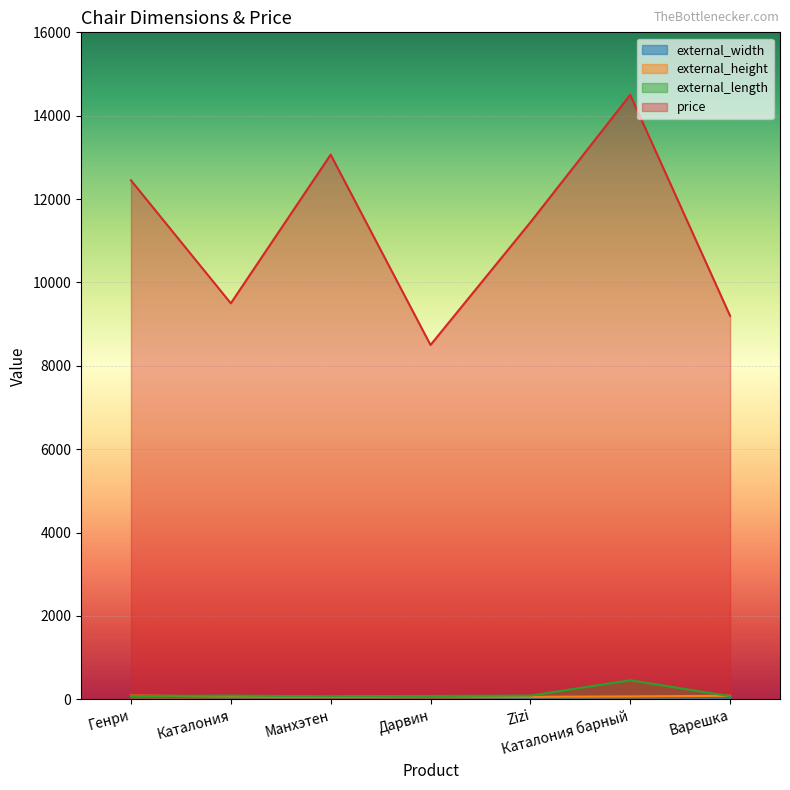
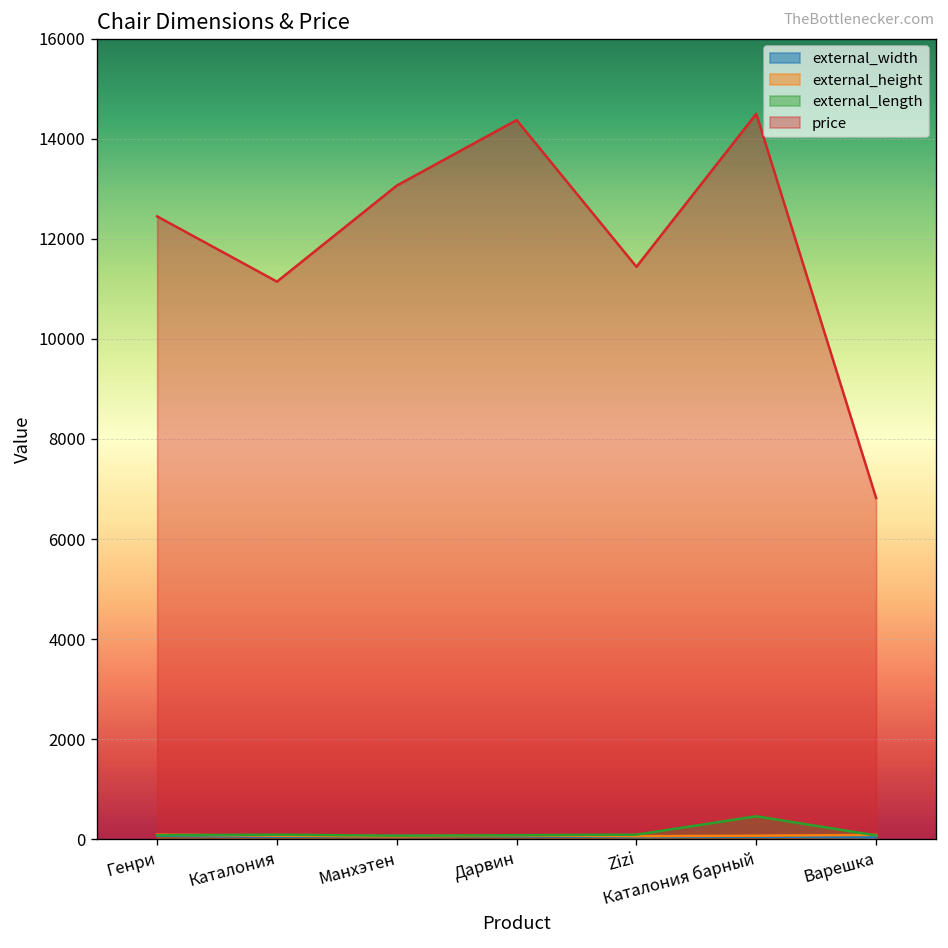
  {
    "external_length": {
      "Каталония барный": 500
    },
    "price": {
      "Генри": 12500,
-     "Каталония": 9500,
+     "Каталония": 11100,
      "Манхэтен": 13100,
-     "Дарвин": 8500,
+     "Дарвин": 14400,
      "Zizi": 11400,
      "Каталония барный": 14500,
-     "Варешка": 9200
+     "Варешка": 6800
    }
  }
